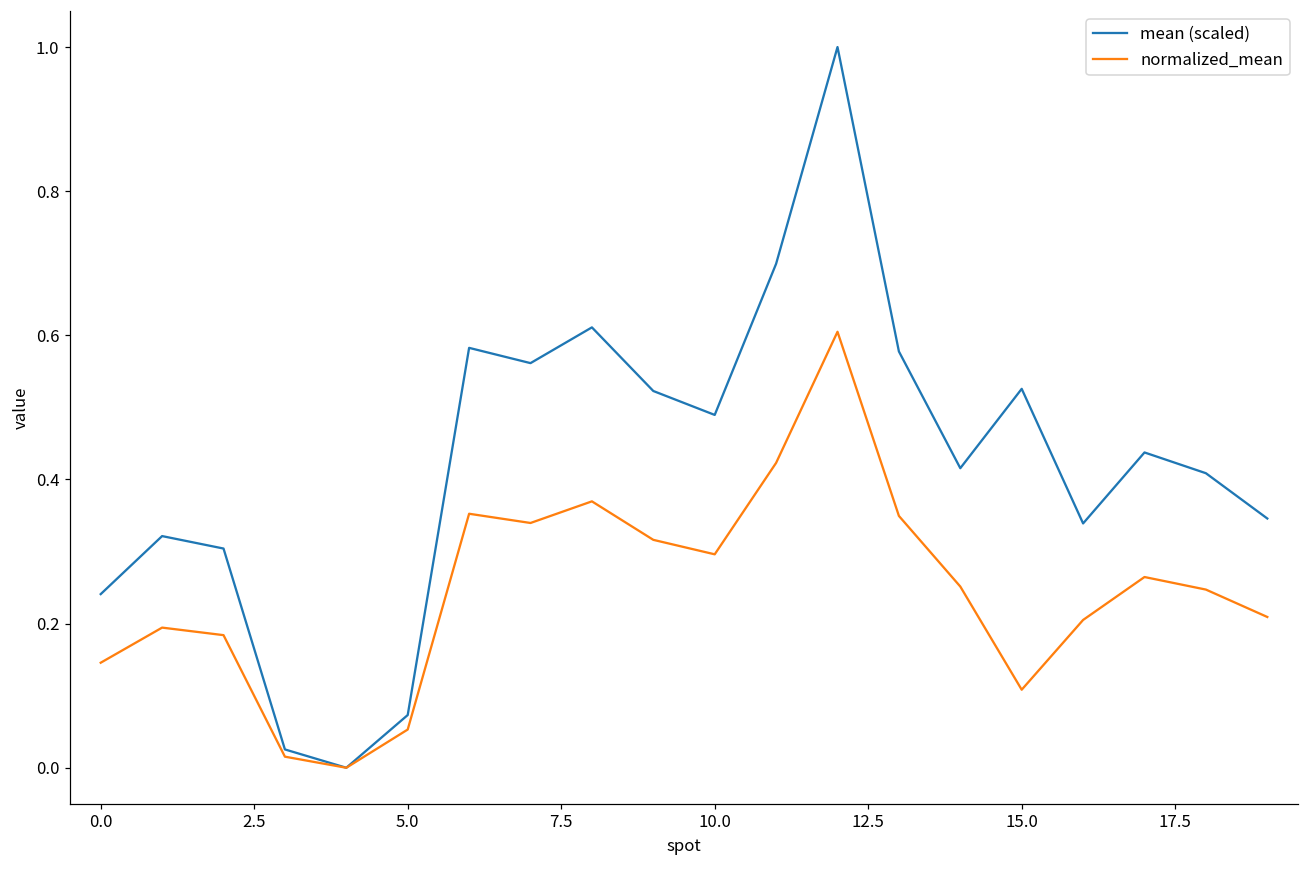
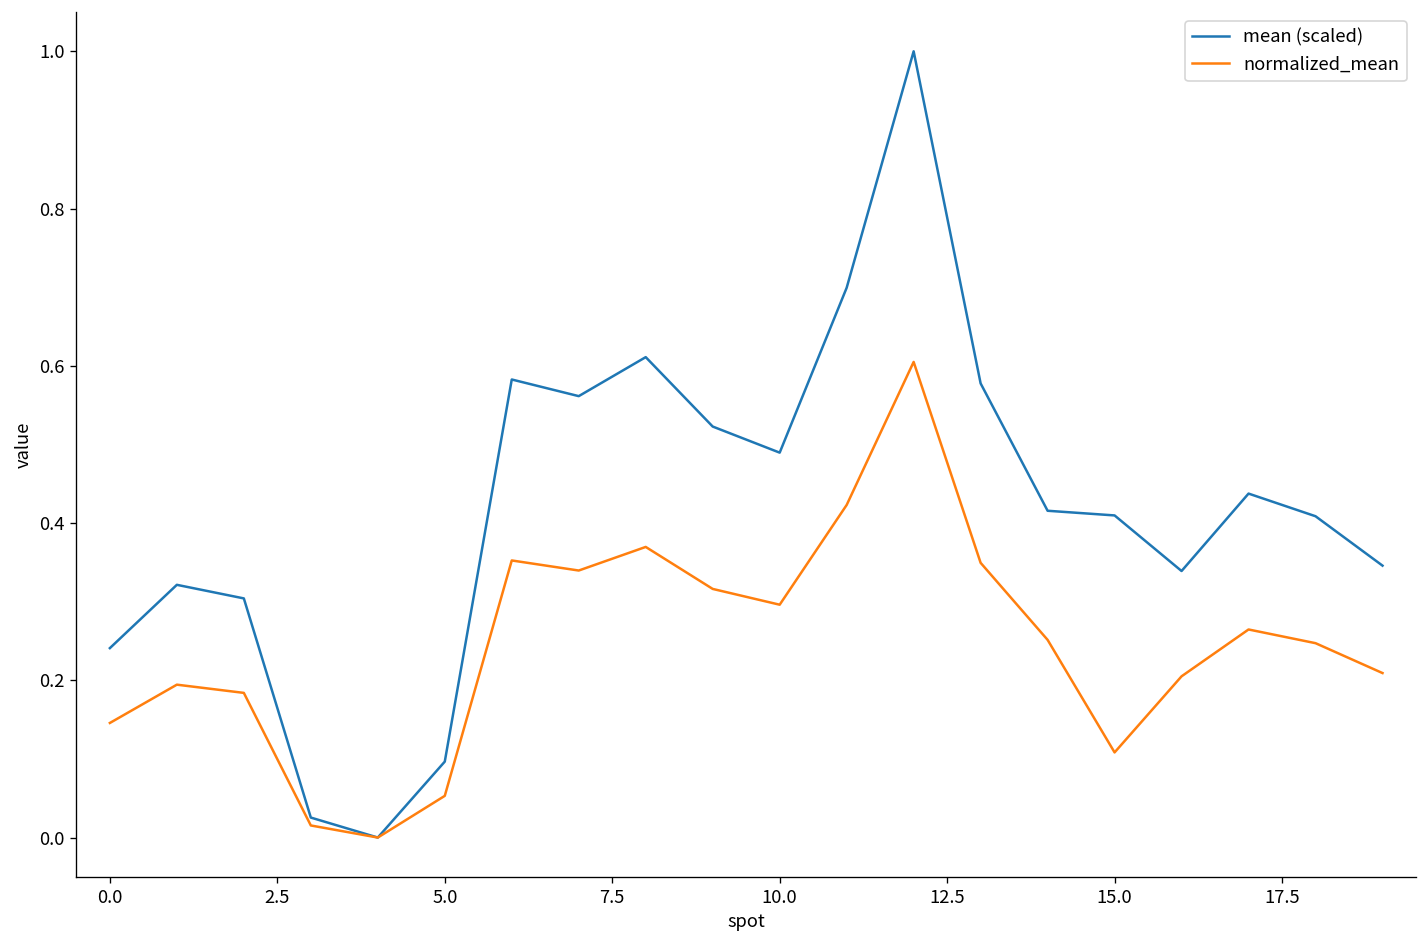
  {
    "mean (scaled)": {
      "0.0": 0.24,
-     "5.0": 0.07,
+     "5.0": 0.10,
      "10.0": 0.49,
-     "15.0": 0.53
+     "15.0": 0.41
    },
    "normalized_mean": {
      "0.0": 0.15,
      "5.0": 0.05,
      "10.0": 0.30,
      "15.0": 0.11
    }
  }
